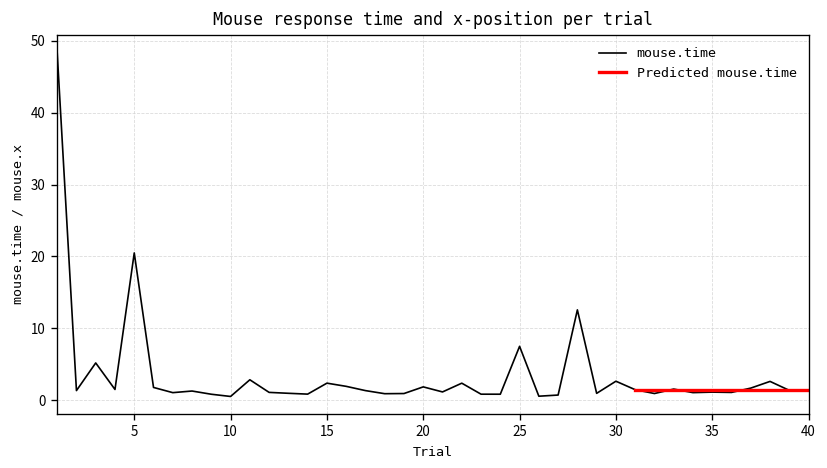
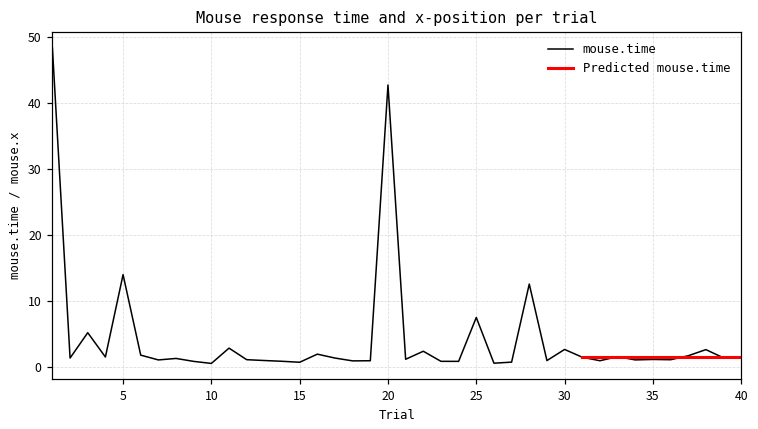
  {
    "mouse.time": {
-     "5": 20,
+     "5": 14,
      "10": 1,
-     "15": 2,
-     "20": 2,
+     "15": 1,
+     "20": 43,
      "25": 8,
      "30": 3
    }
  }
